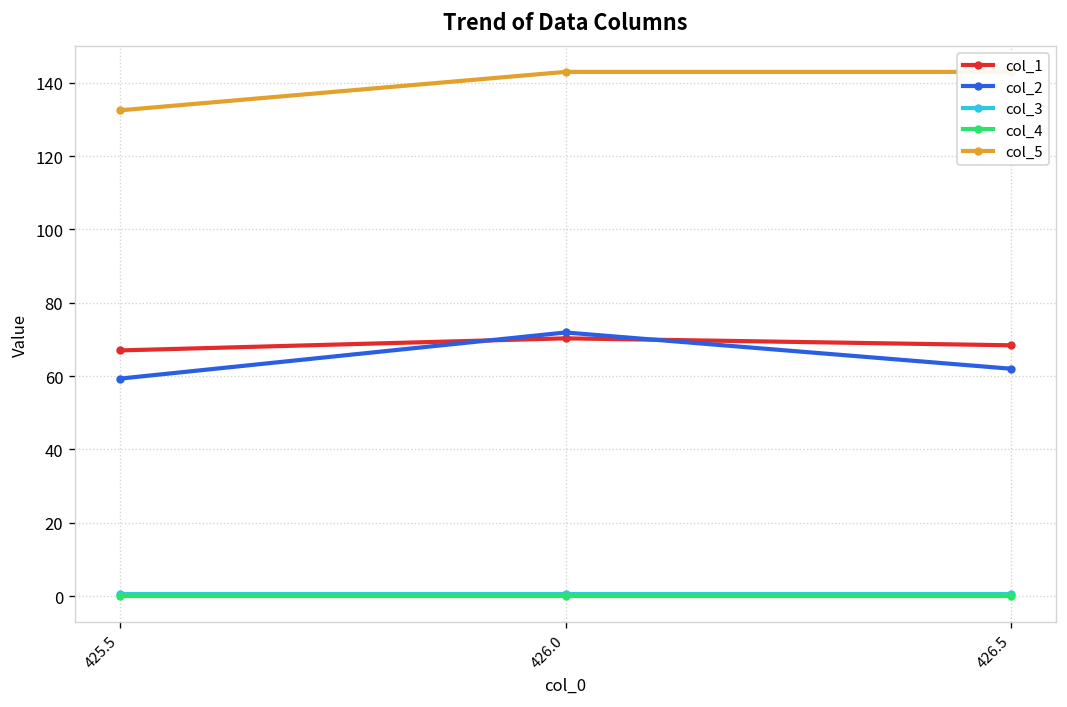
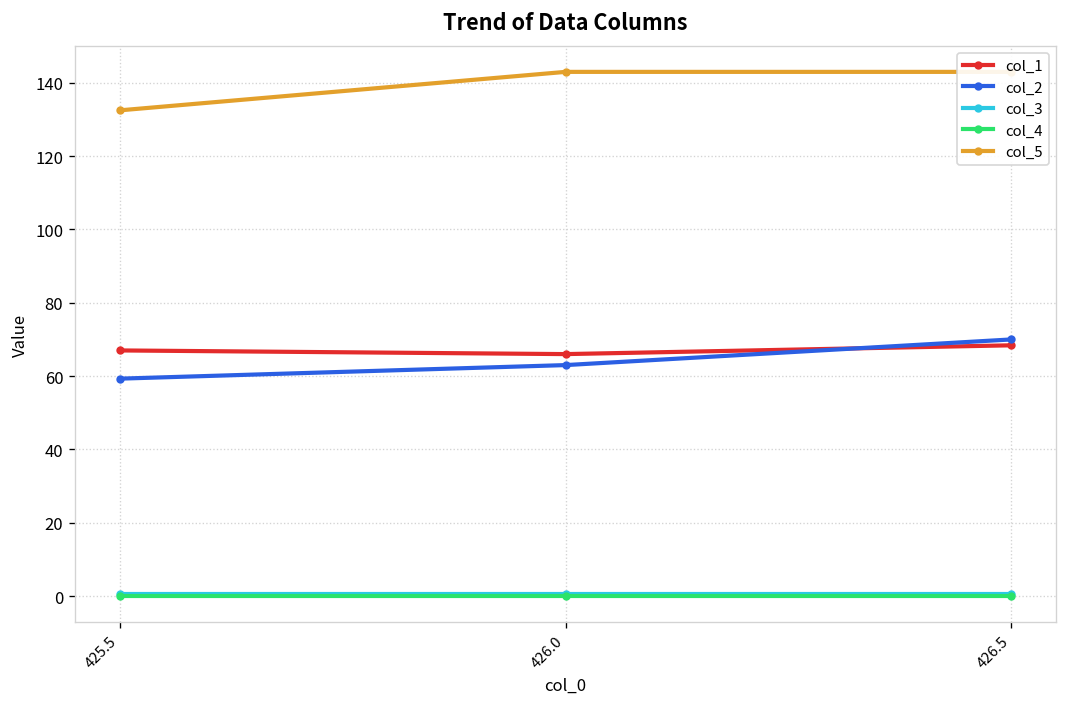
  {
    "col_1": {
      "425.5": 67,
-     "426.0": 70,
+     "426.0": 66,
      "426.5": 68
    },
    "col_2": {
      "425.5": 59,
-     "426.0": 72,
-     "426.5": 62
+     "426.0": 63,
+     "426.5": 70
    },
    "col_5": {
      "425.5": 133,
      "426.0": 143
    }
  }
